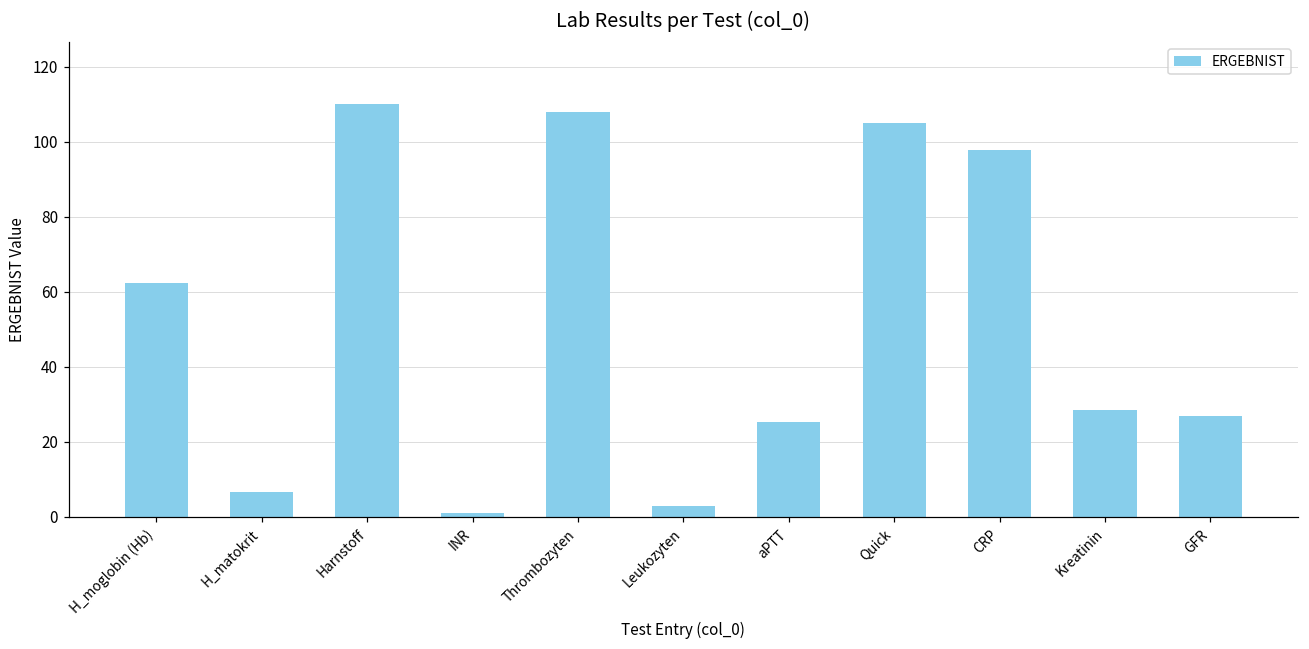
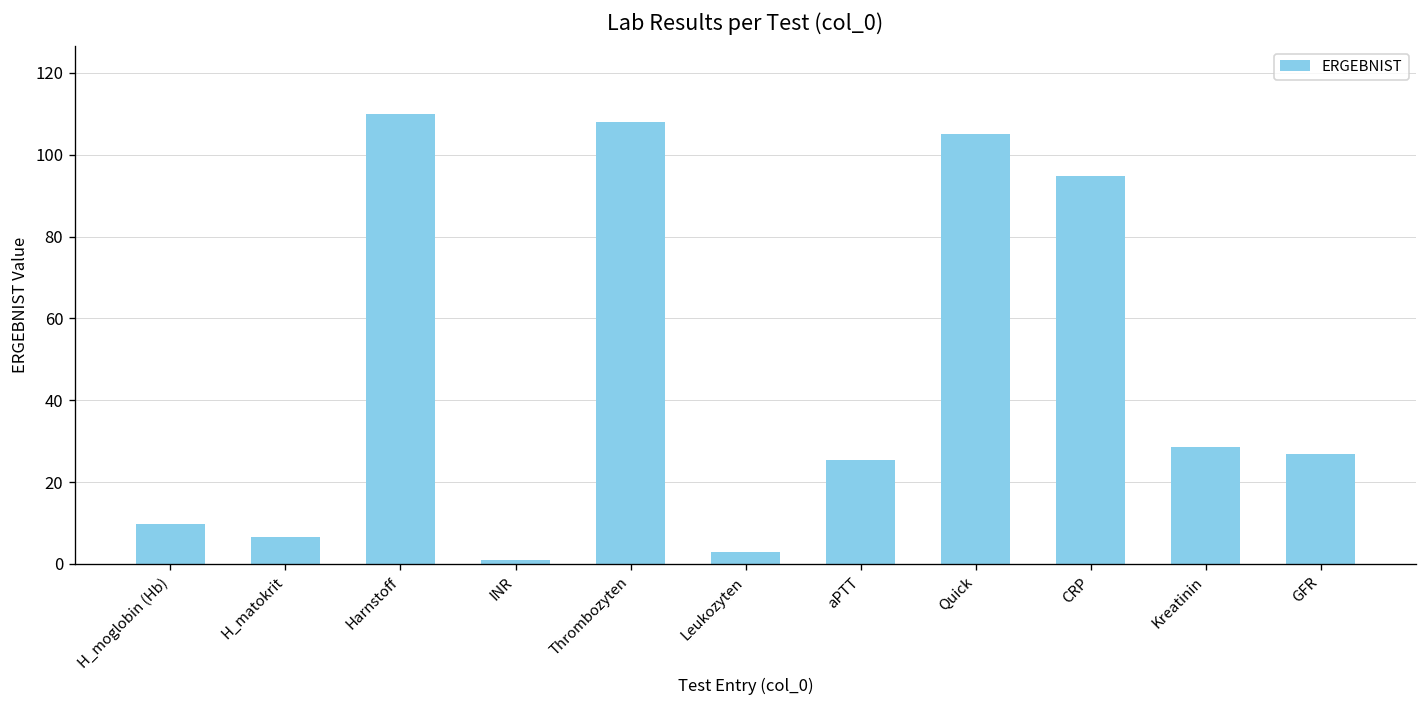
  {
-   "H_moglobin (Hb)": 62,
+   "H_moglobin (Hb)": 10,
    "H_matokrit": 7,
    "Harnstoff": 110,
    "INR": 1,
    "Thrombozyten": 108,
    "Leukozyten": 3,
    "aPTT": 25,
    "Quick": 105,
-   "CRP": 98,
+   "CRP": 95,
    "Kreatinin": 29,
    "GFR": 27
  }
